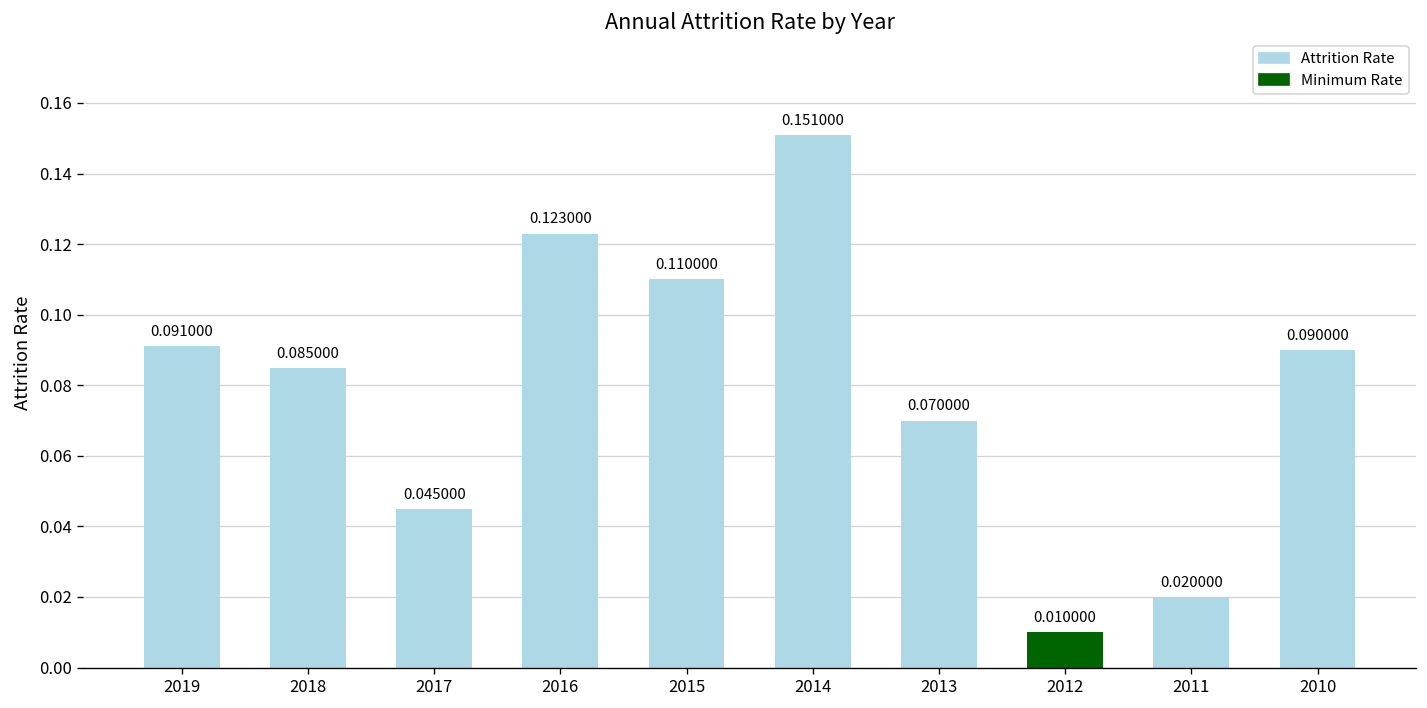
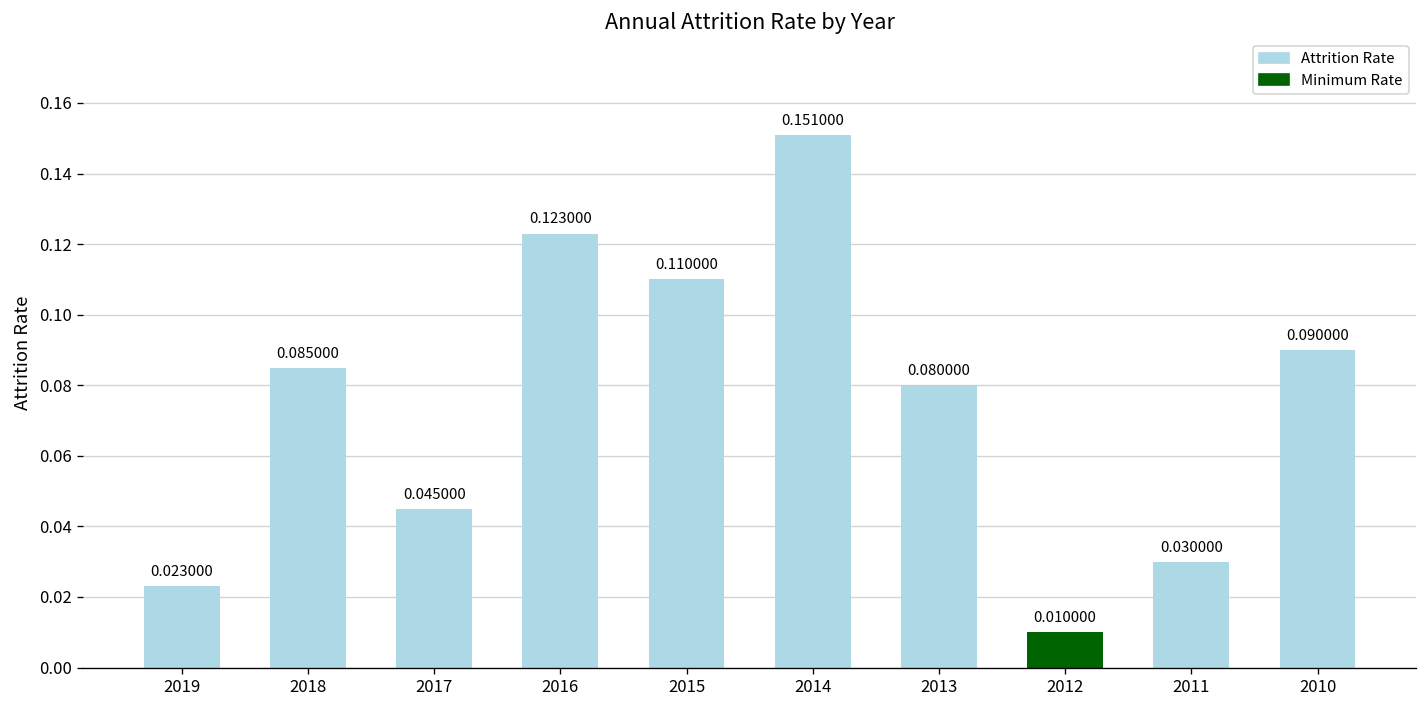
  {
-   "2019": 0.091000,
+   "2019": 0.023000,
    "2018": 0.085000,
    "2017": 0.045000,
    "2016": 0.123000,
    "2015": 0.110000,
    "2014": 0.151000,
-   "2013": 0.070000,
+   "2013": 0.080000,
    "2012": 0.010000,
-   "2011": 0.020000,
+   "2011": 0.030000,
    "2010": 0.090000
  }
